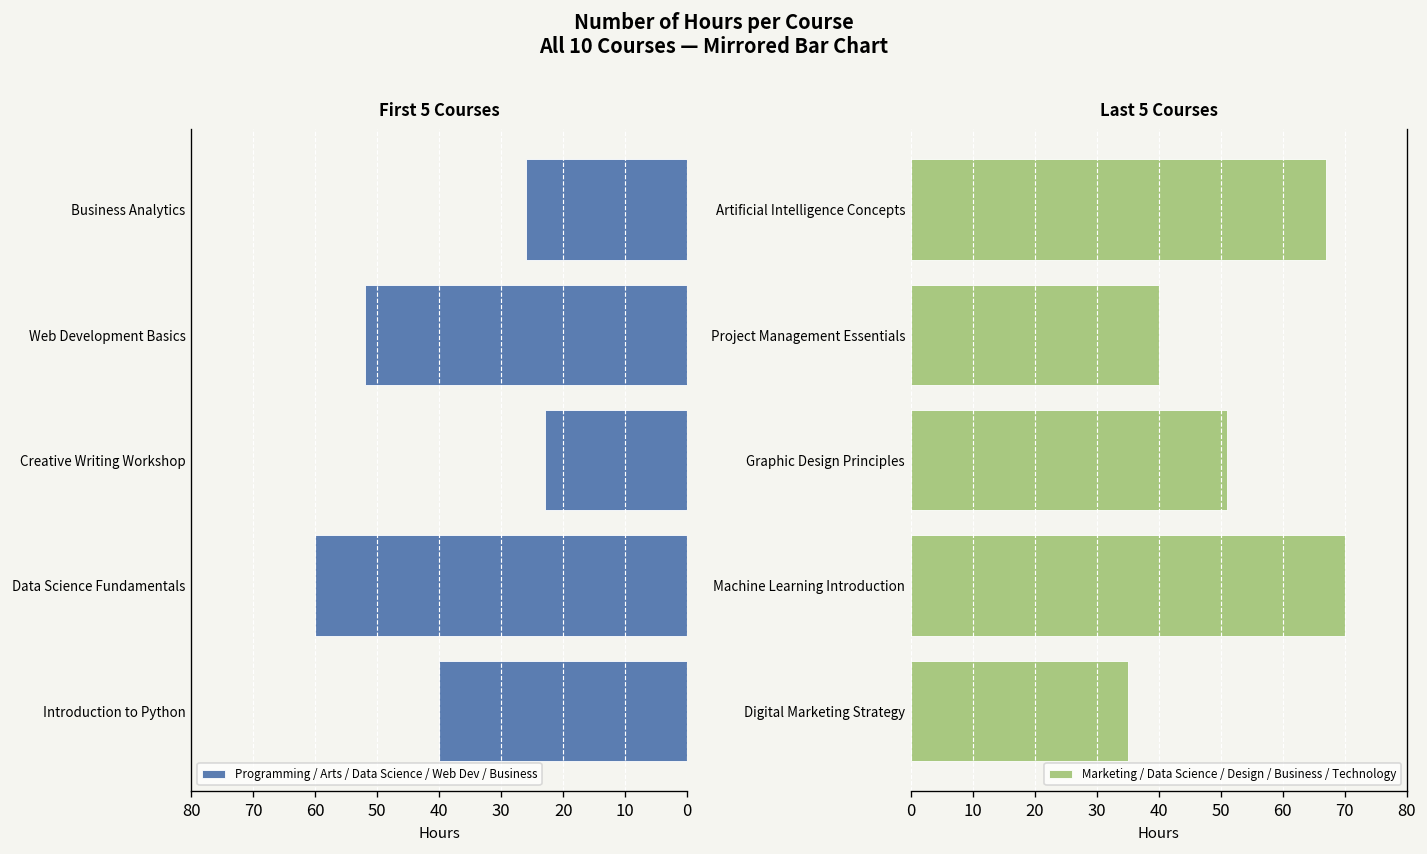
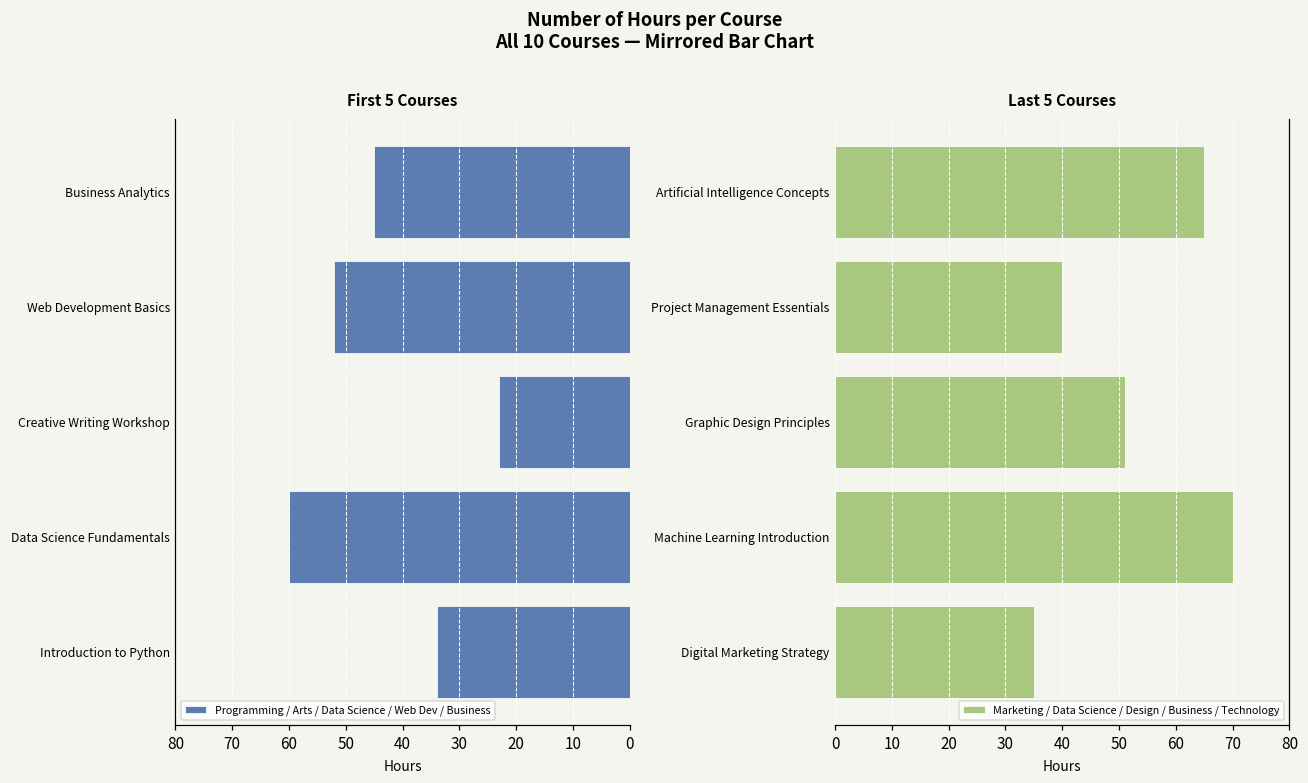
  {
    "First 5 Courses": {
-     "Business Analytics": 26,
+     "Business Analytics": 45,
      "Web Development Basics": 52,
      "Creative Writing Workshop": 23,
      "Data Science Fundamentals": 60,
-     "Introduction to Python": 40
+     "Introduction to Python": 34
    },
    "Last 5 Courses": {
-     "Artificial Intelligence Concepts": 67,
+     "Artificial Intelligence Concepts": 65,
      "Project Management Essentials": 40,
      "Graphic Design Principles": 51,
      "Machine Learning Introduction": 70,
      "Digital Marketing Strategy": 35
    }
  }
